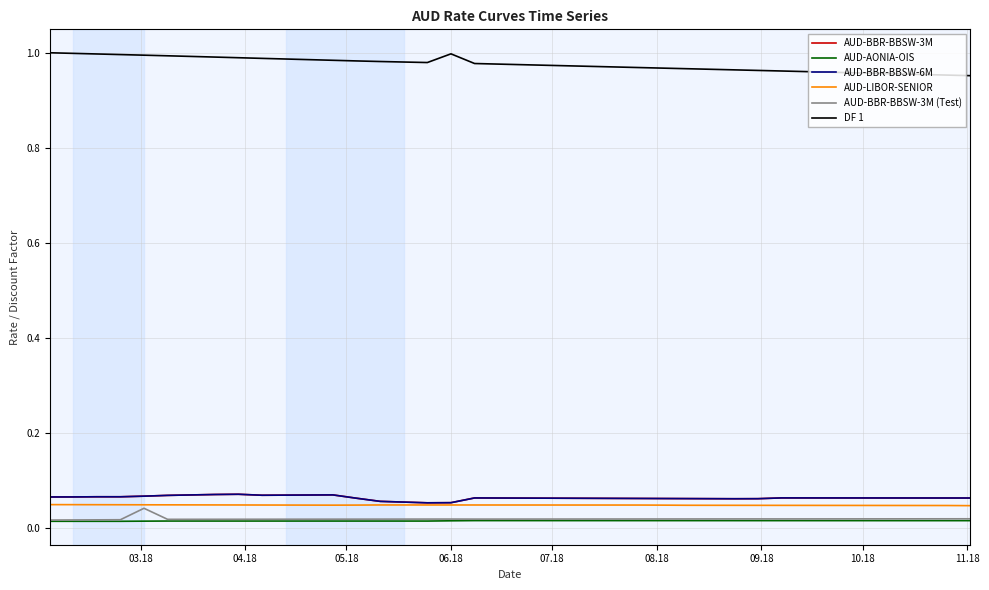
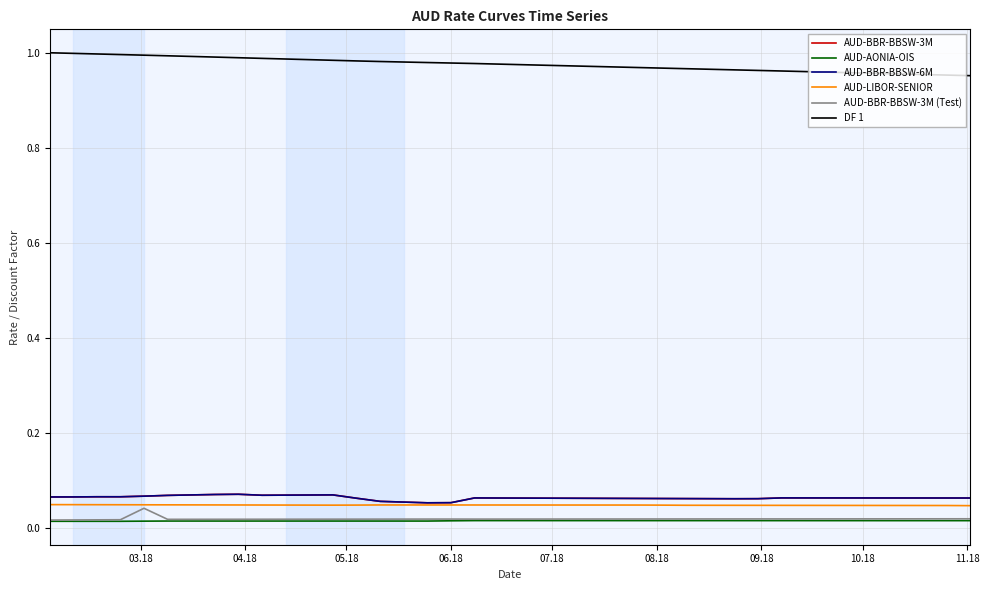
  {
    "DF 1": {
-     "06.18": 1.00
+     "06.18": 0.98
    }
  }
